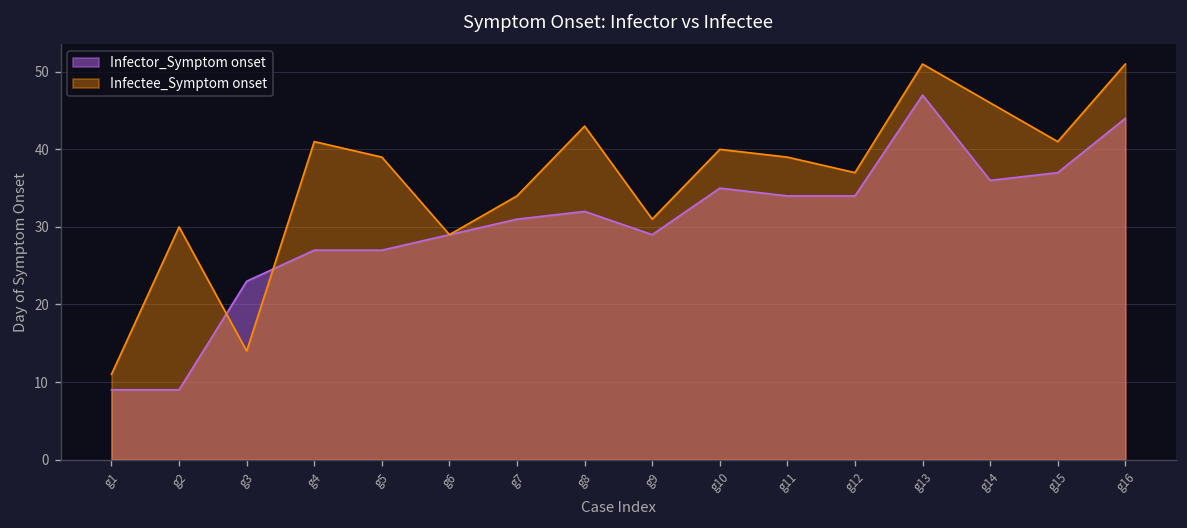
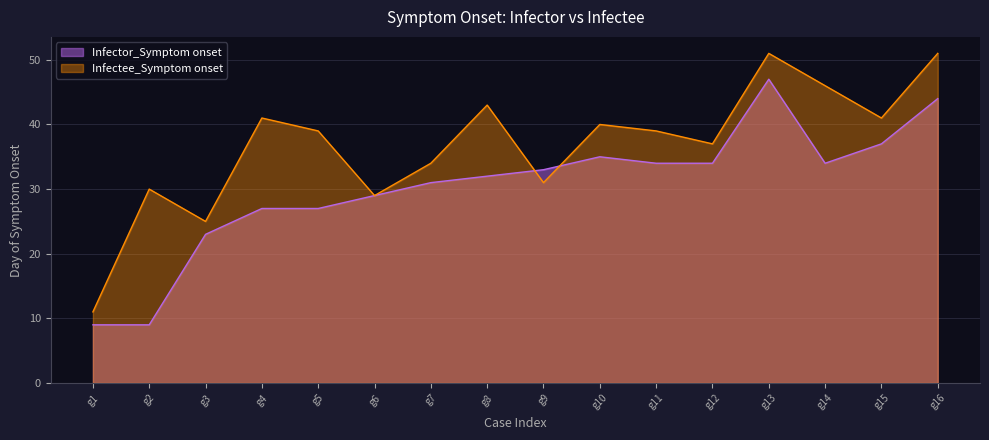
  {
    "Infector_Symptom onset": {
      "g1": 9,
      "g2": 9,
      "g3": 23,
      "g4": 27,
      "g5": 27,
      "g7": 31,
      "g8": 32,
-     "g9": 29,
+     "g9": 33,
      "g10": 35,
      "g11": 34,
      "g12": 34,
      "g13": 47,
-     "g14": 36,
+     "g14": 34,
      "g15": 37,
      "g16": 44
    },
    "Infectee_Symptom onset": {
      "g1": 11,
      "g2": 30,
-     "g3": 14,
+     "g3": 25,
      "g4": 41,
      "g5": 39,
      "g7": 34,
      "g8": 43,
      "g9": 31,
      "g10": 40,
      "g11": 39,
      "g12": 37,
      "g13": 51,
      "g14": 46,
      "g15": 41,
      "g16": 51
    }
  }
